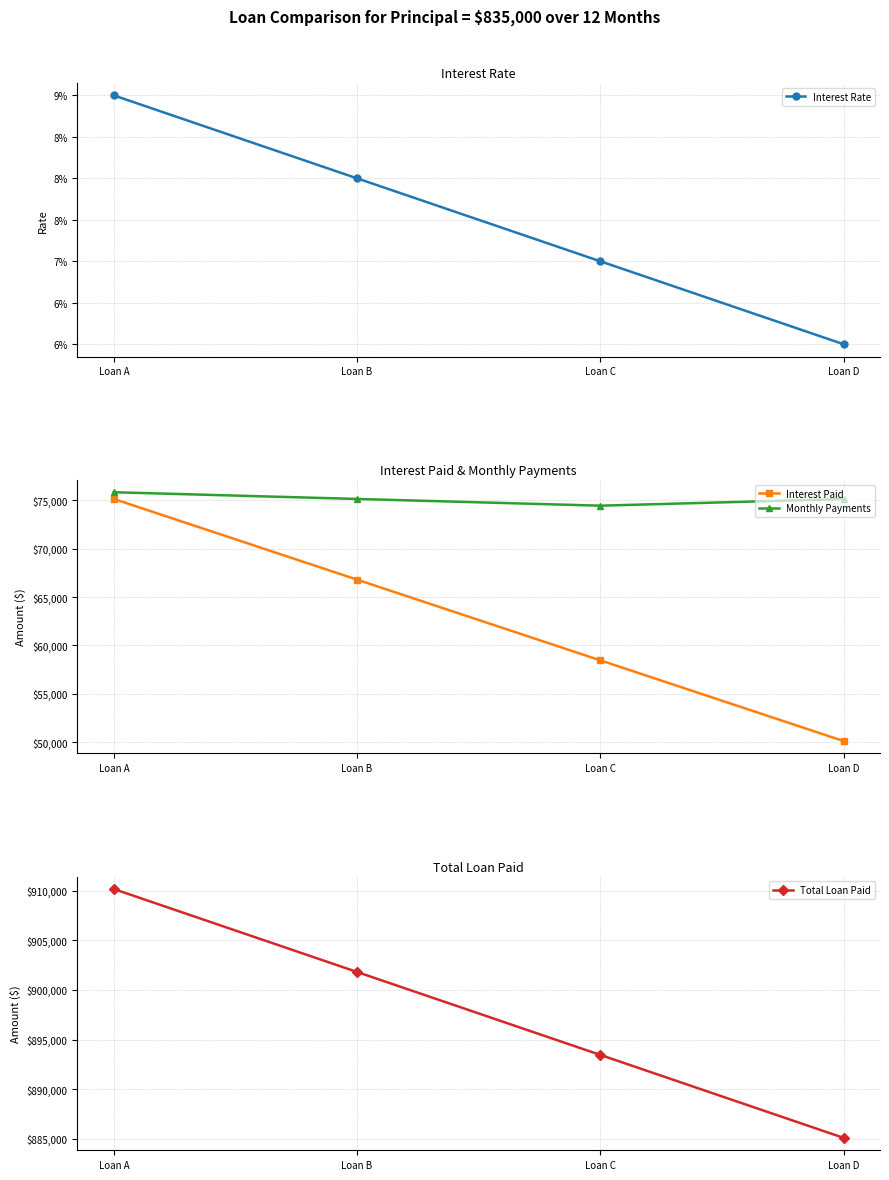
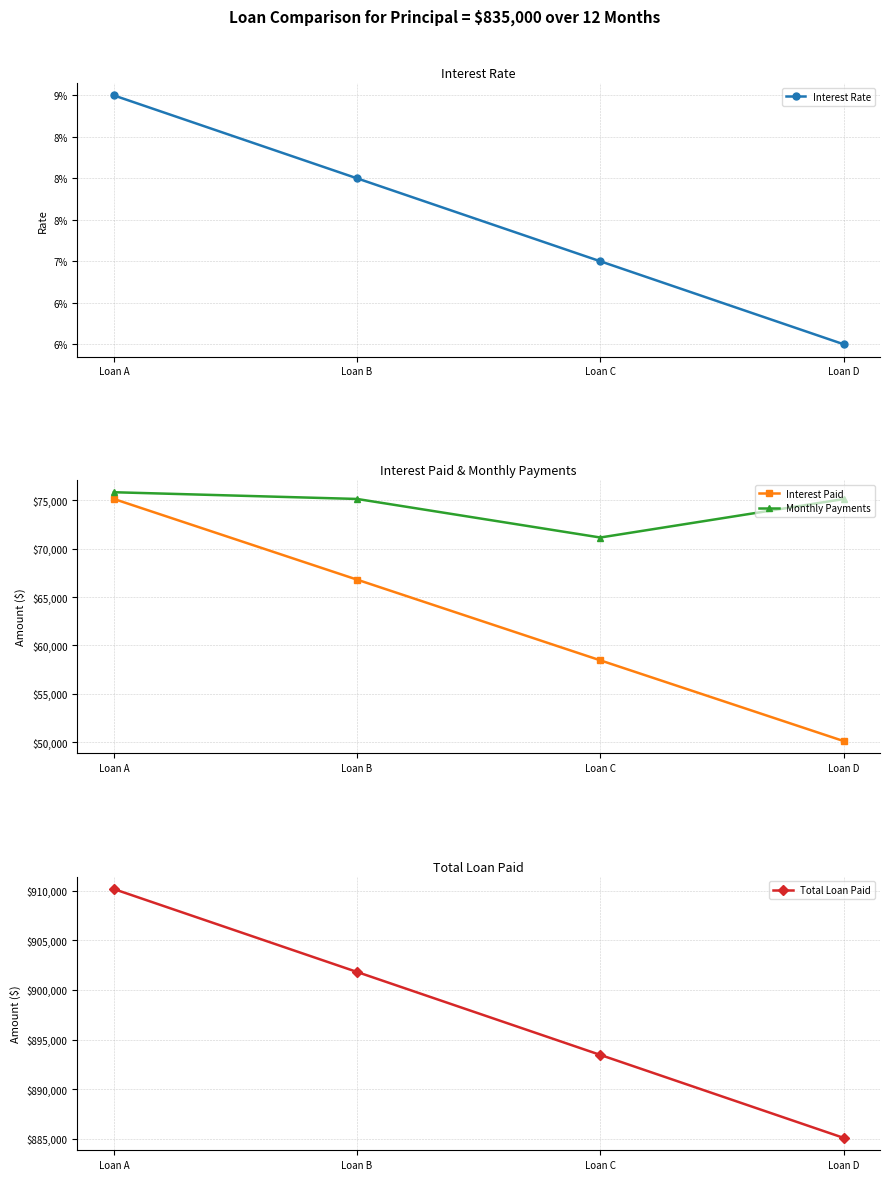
  {
    "Interest Paid & Monthly Payments": {
      "Interest Paid": {
        "Loan A": "$75,000",
        "Loan B": "$67,000",
        "Loan C": "$58,000",
        "Loan D": "$50,000"
      },
      "Monthly Payments": {
        "Loan A": "$76,000",
        "Loan B": "$75,000",
-       "Loan C": "$74,000"
+       "Loan C": "$71,000"
      }
    },
    "Total Loan Paid": {
      "Loan A": "$910,000",
      "Loan B": "$902,000",
      "Loan C": "$893,000",
      "Loan D": "$885,000"
    }
  }
